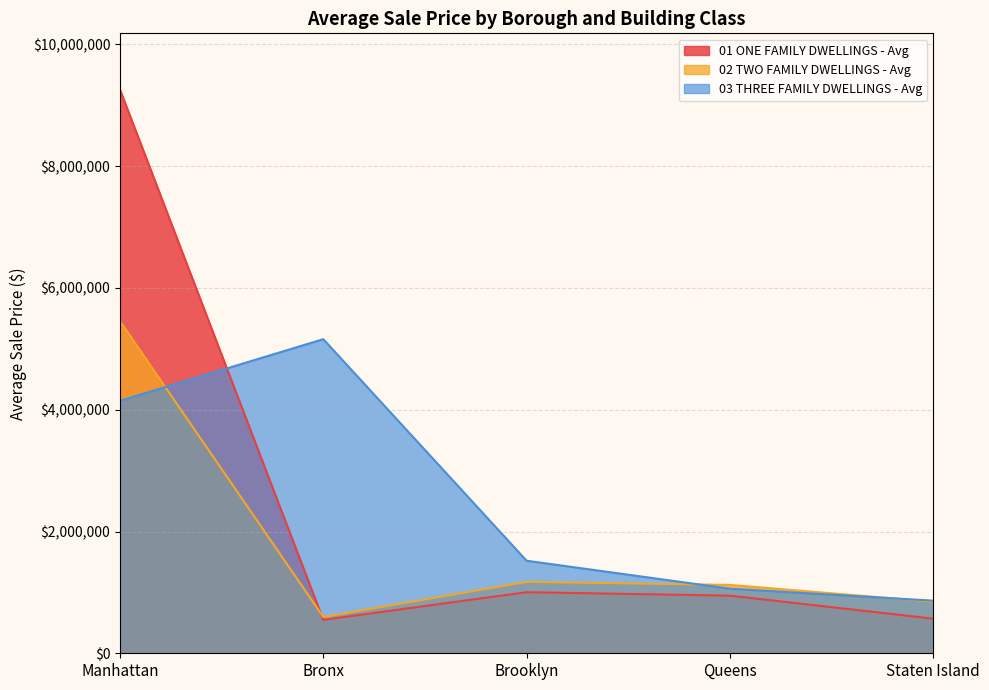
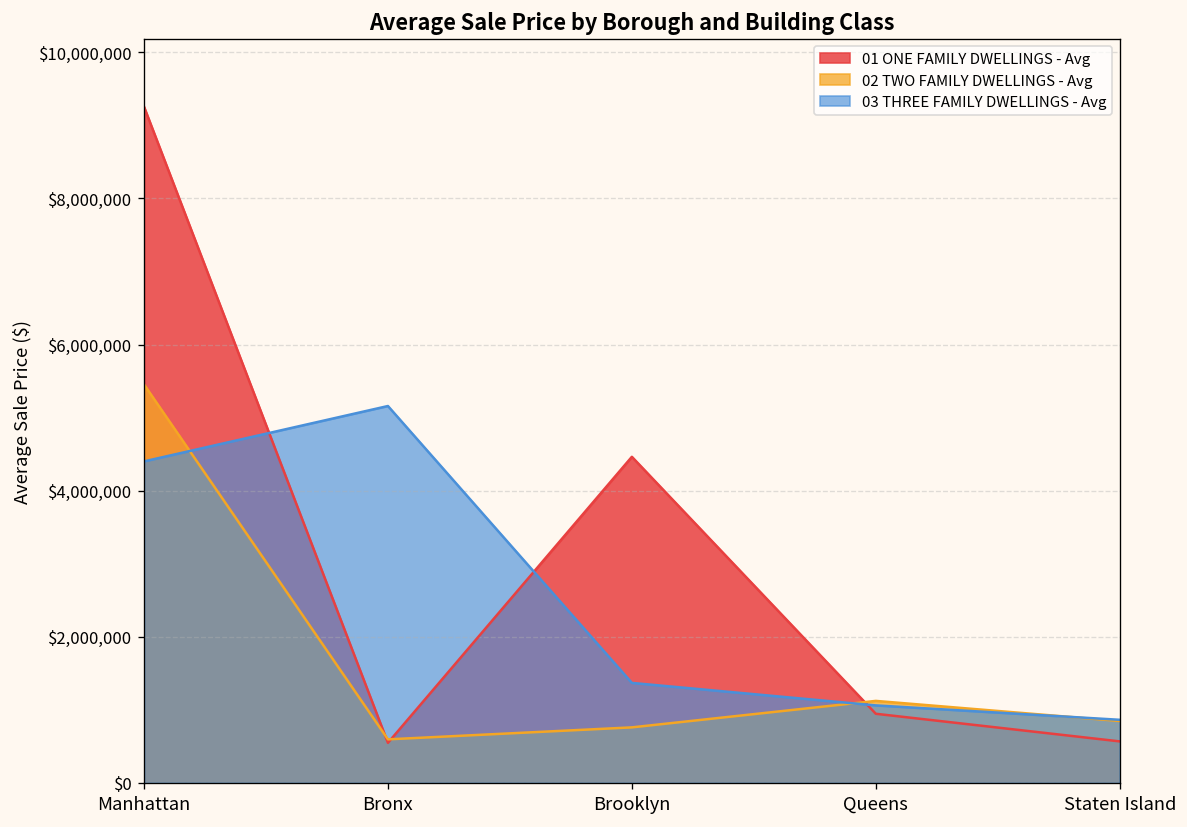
  {
    "01 ONE FAMILY DWELLINGS - Avg": {
      "Manhattan": "$9,300,000",
      "Bronx": "$500,000",
-     "Brooklyn": "$1,000,000",
+     "Brooklyn": "$4,500,000",
      "Queens": "$900,000",
      "Staten Island": "$600,000"
    },
    "02 TWO FAMILY DWELLINGS - Avg": {
      "Manhattan": "$5,500,000",
      "Bronx": "$600,000",
-     "Brooklyn": "$1,200,000",
+     "Brooklyn": "$800,000",
      "Queens": "$1,100,000"
    },
    "03 THREE FAMILY DWELLINGS - Avg": {
-     "Manhattan": "$4,100,000",
+     "Manhattan": "$4,400,000",
      "Bronx": "$5,200,000",
-     "Brooklyn": "$1,500,000",
+     "Brooklyn": "$1,400,000",
      "Queens": "$1,100,000"
    }
  }
